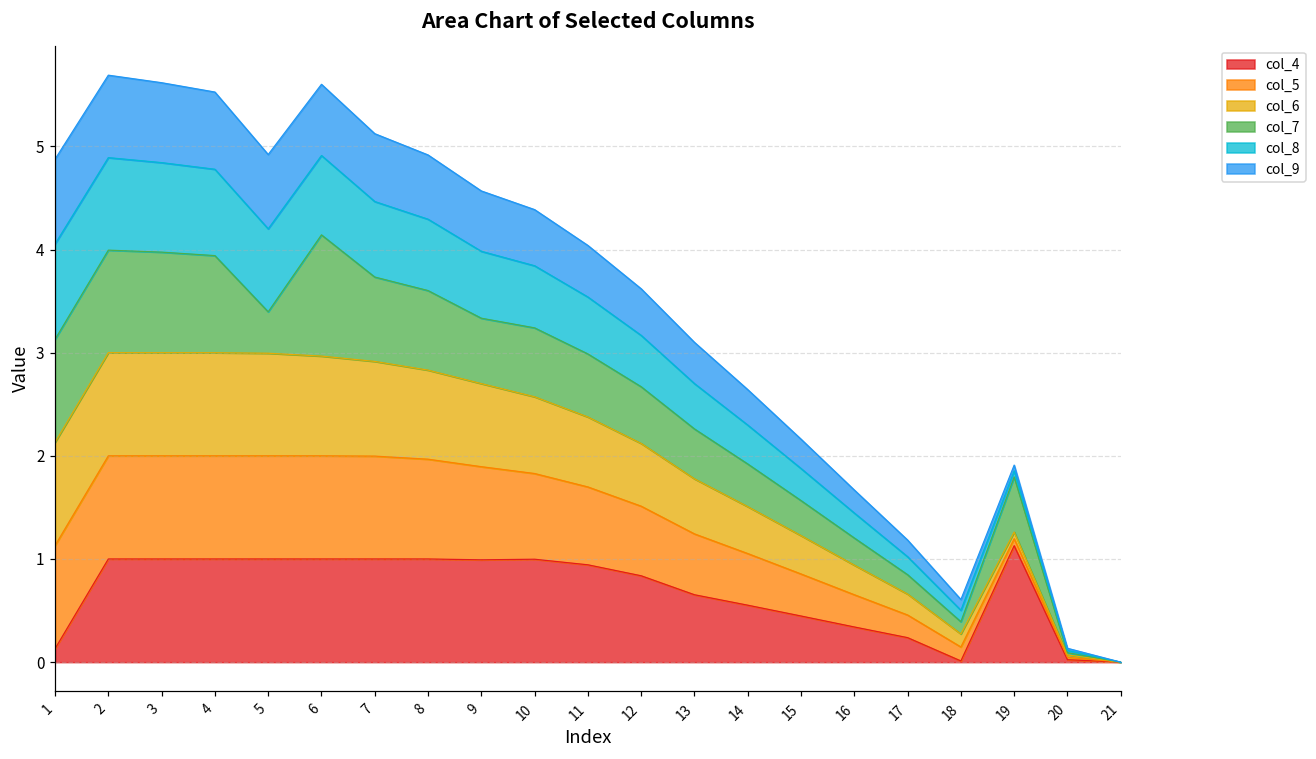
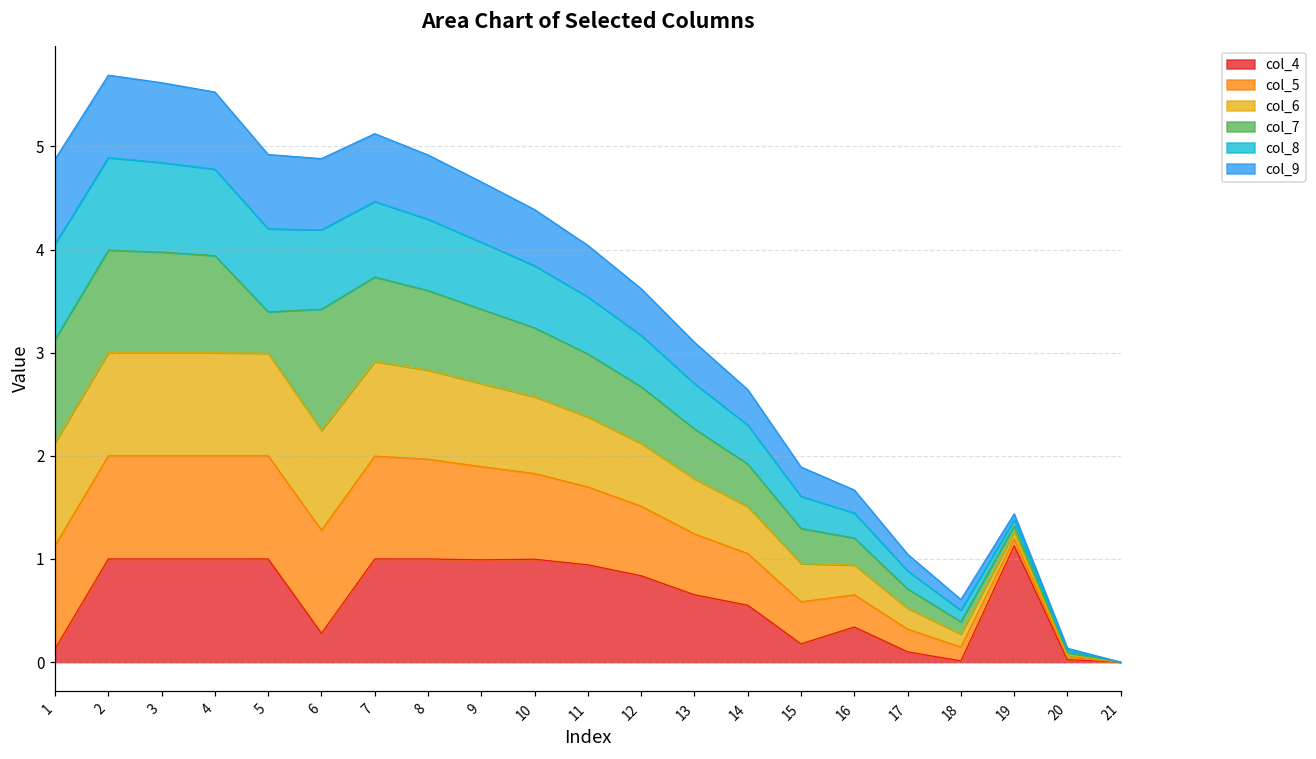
  {
    "col_4": {
      "1": 0.1,
      "2": 1.0,
      "3": 1.0,
      "4": 1.0,
      "5": 1.0,
-     "6": 1.0,
+     "6": 0.3,
      "7": 1.0,
      "8": 1.0,
      "9": 1.0,
      "10": 1.0,
      "11": 0.9,
      "12": 0.8,
      "13": 0.7,
      "14": 0.6,
-     "15": 0.4,
+     "15": 0.2,
      "16": 0.3,
-     "17": 0.2,
+     "17": 0.1,
      "18": 0.0,
      "19": 1.1
    },
    "col_7": {
      "1": 1.0,
      "2": 1.0,
      "3": 1.0,
      "4": 0.9,
      "5": 0.4,
      "6": 1.2,
      "7": 0.8,
      "8": 0.8,
-     "9": 0.6,
+     "9": 0.7,
      "10": 0.7,
      "11": 0.6,
      "12": 0.5,
      "13": 0.5,
      "14": 0.4,
      "15": 0.3,
      "16": 0.3,
      "17": 0.2,
      "18": 0.1,
-     "19": 0.5
+     "19": 0.1
    }
  }
